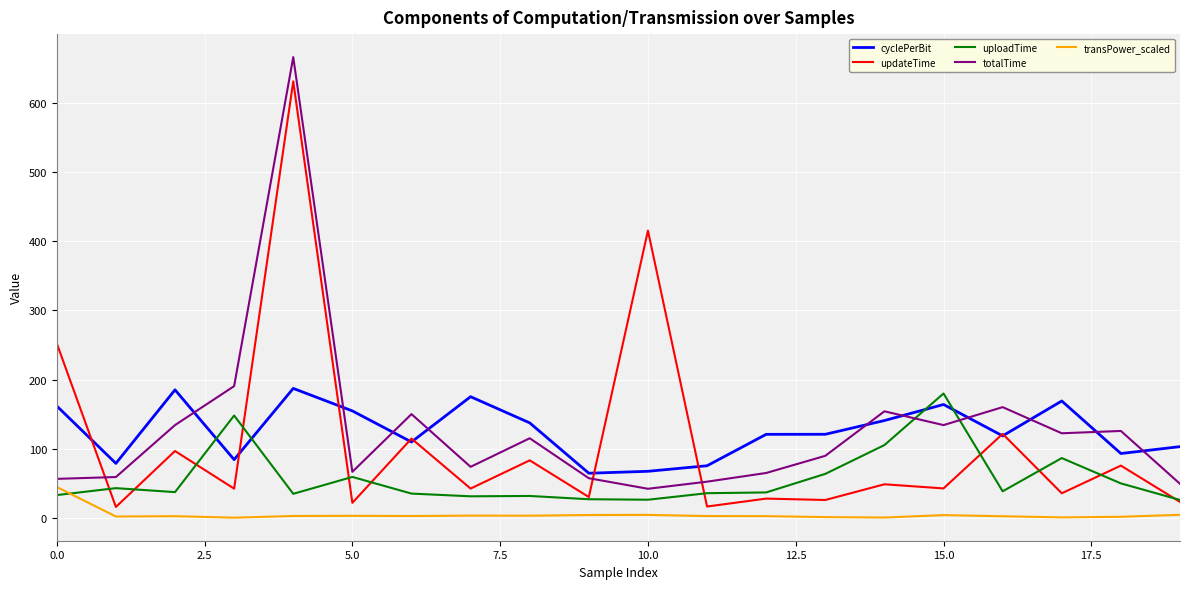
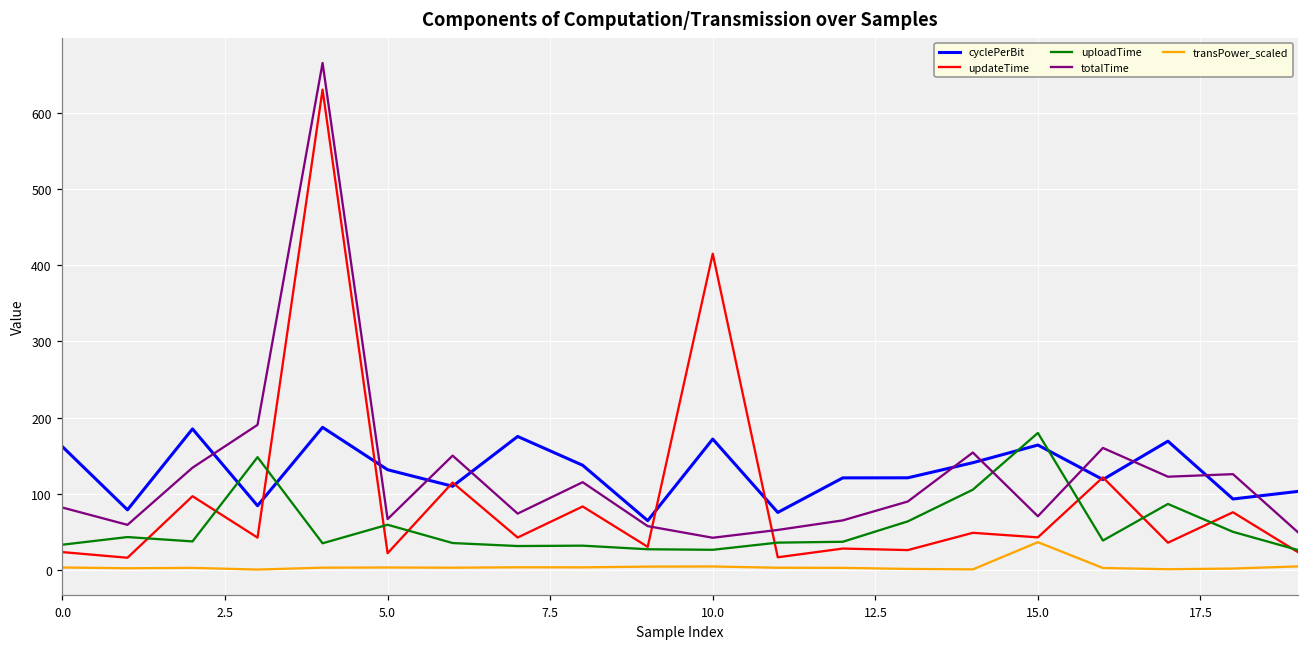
  {
    "cyclePerBit": {
      "0.0": 160,
-     "5.0": 150,
-     "10.0": 70,
+     "5.0": 130,
+     "10.0": 170,
      "15.0": 160
    },
    "updateTime": {
-     "0.0": 250,
+     "0.0": 20,
      "5.0": 20,
      "10.0": 420,
      "15.0": 40
    },
    "uploadTime": {
      "0.0": 30,
      "5.0": 60,
      "10.0": 30,
      "15.0": 180
    },
    "totalTime": {
-     "0.0": 60,
+     "0.0": 80,
      "5.0": 70,
      "10.0": 40,
-     "15.0": 130
+     "15.0": 70
    },
    "transPower_scaled": {
-     "0.0": 40,
+     "0.0": 0,
      "5.0": 0,
      "10.0": 0,
-     "15.0": 0
+     "15.0": 40
    }
  }
